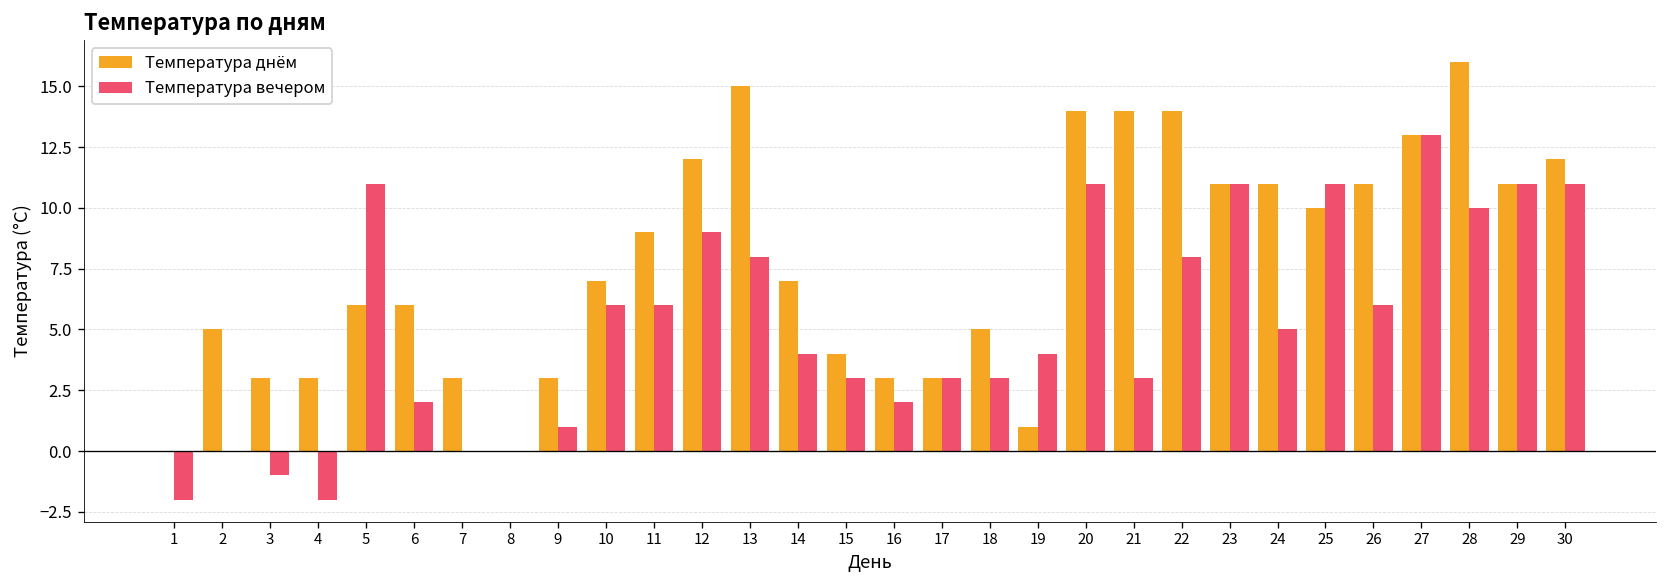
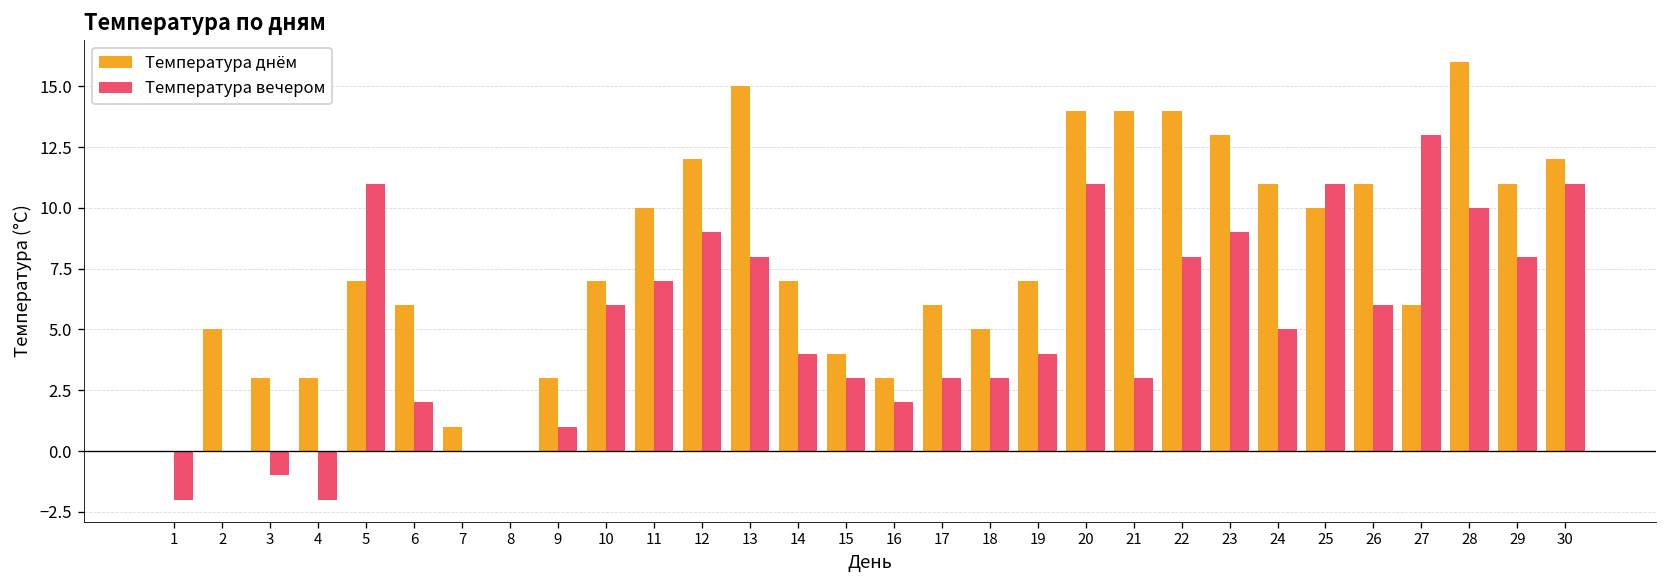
  {
    "Температура днём": {
      "1": 0,
      "2": 5,
      "3": 3,
      "4": 3,
-     "5": 6,
+     "5": 7,
      "6": 6,
-     "7": 3,
+     "7": 1,
      "8": 0,
      "9": 3,
      "10": 7,
-     "11": 9,
+     "11": 10,
      "12": 12,
      "13": 15,
      "14": 7,
      "15": 4,
      "16": 3,
-     "17": 3,
+     "17": 6,
      "18": 5,
-     "19": 1,
+     "19": 7,
      "20": 14,
      "21": 14,
      "22": 14,
-     "23": 11,
+     "23": 13,
      "24": 11,
      "25": 10,
      "26": 11,
-     "27": 13,
+     "27": 6,
      "28": 16,
      "29": 11,
      "30": 12
    },
    "Температура вечером": {
      "1": -2,
      "2": 0,
      "3": -1,
      "4": -2,
      "5": 11,
      "6": 2,
      "7": 0,
      "8": 0,
      "9": 1,
      "10": 6,
-     "11": 6,
+     "11": 7,
      "12": 9,
      "13": 8,
      "14": 4,
      "15": 3,
      "16": 2,
      "17": 3,
      "18": 3,
      "19": 4,
      "20": 11,
      "21": 3,
      "22": 8,
-     "23": 11,
+     "23": 9,
      "24": 5,
      "25": 11,
      "26": 6,
      "27": 13,
      "28": 10,
-     "29": 11,
+     "29": 8,
      "30": 11
    }
  }
